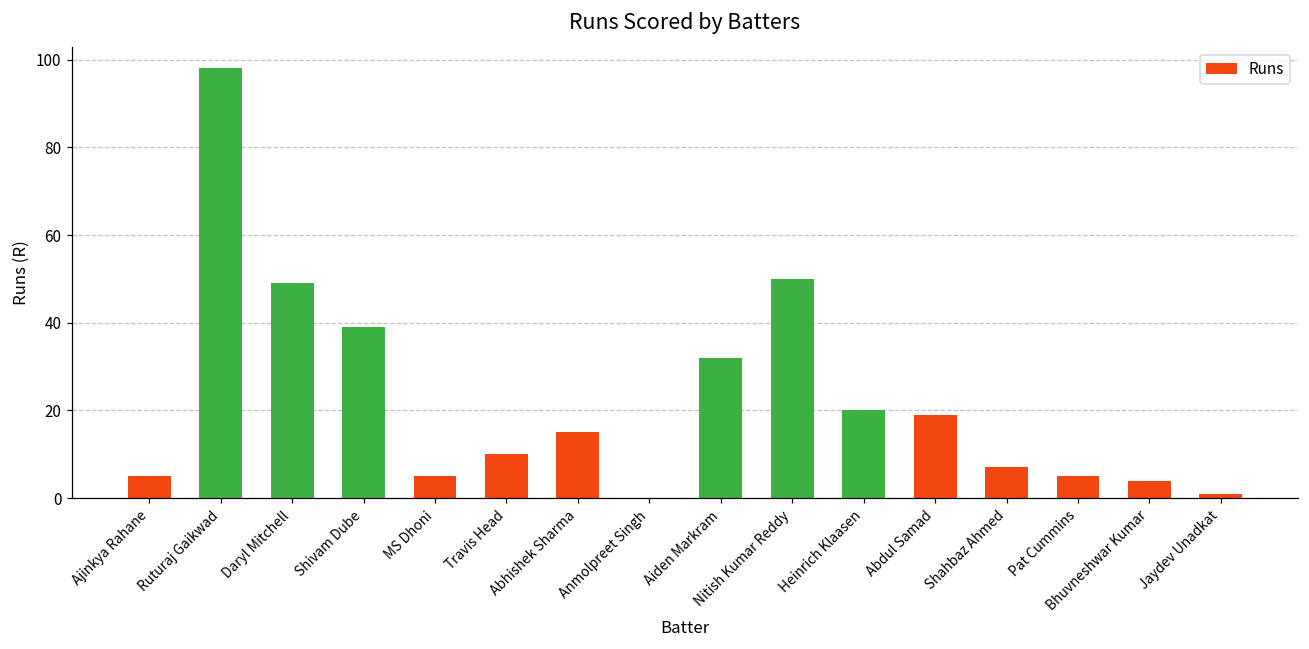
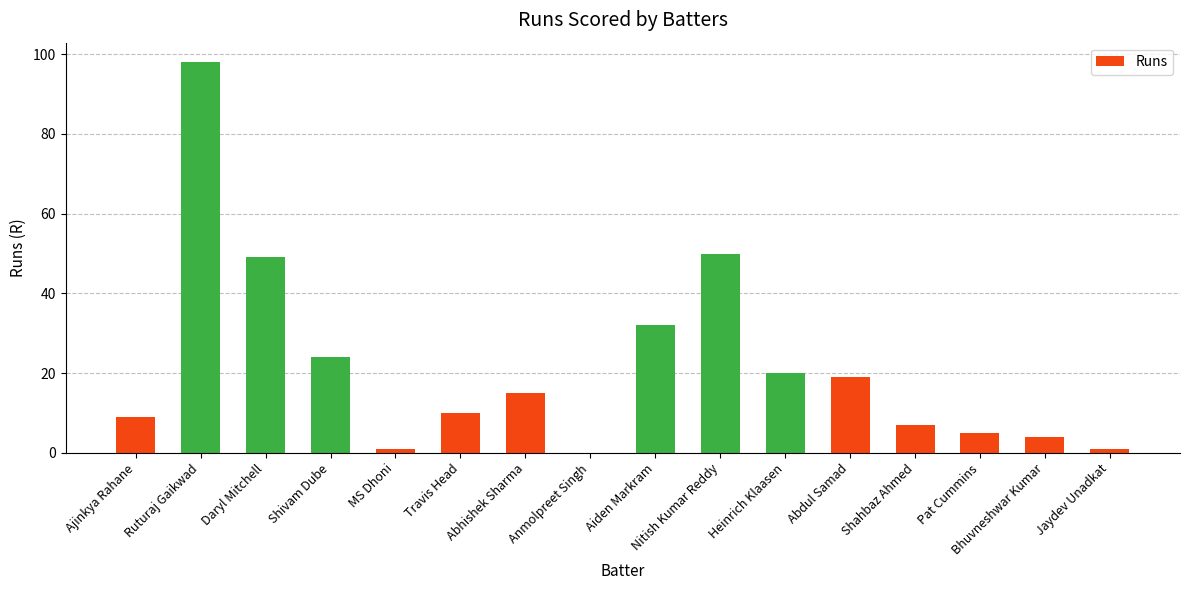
  {
-   "Ajinkya Rahane": 5,
+   "Ajinkya Rahane": 9,
    "Ruturaj Gaikwad": 98,
    "Daryl Mitchell": 49,
-   "Shivam Dube": 39,
-   "MS Dhoni": 5,
+   "Shivam Dube": 24,
+   "MS Dhoni": 1,
    "Travis Head": 10,
    "Abhishek Sharma": 15,
    "Anmolpreet Singh": 0,
    "Aiden Markram": 32,
    "Nitish Kumar Reddy": 50,
    "Heinrich Klaasen": 20,
    "Abdul Samad": 19,
    "Shahbaz Ahmed": 7,
    "Pat Cummins": 5,
    "Bhuvneshwar Kumar": 4,
    "Jaydev Unadkat": 1
  }
